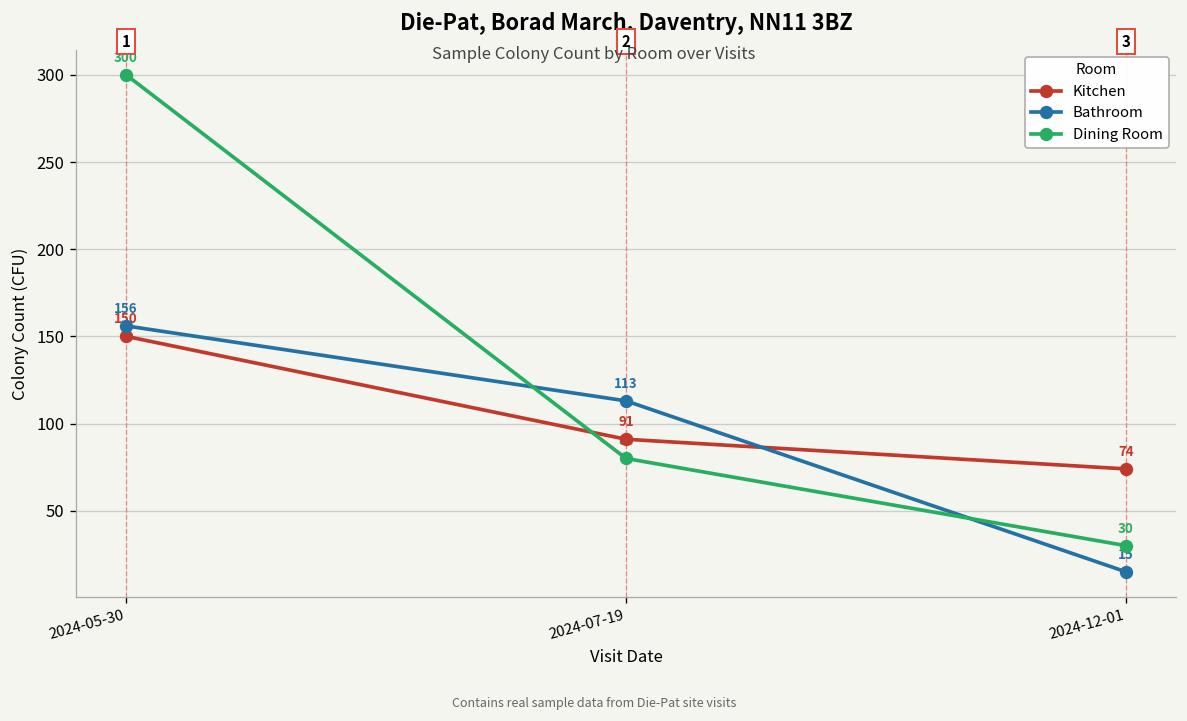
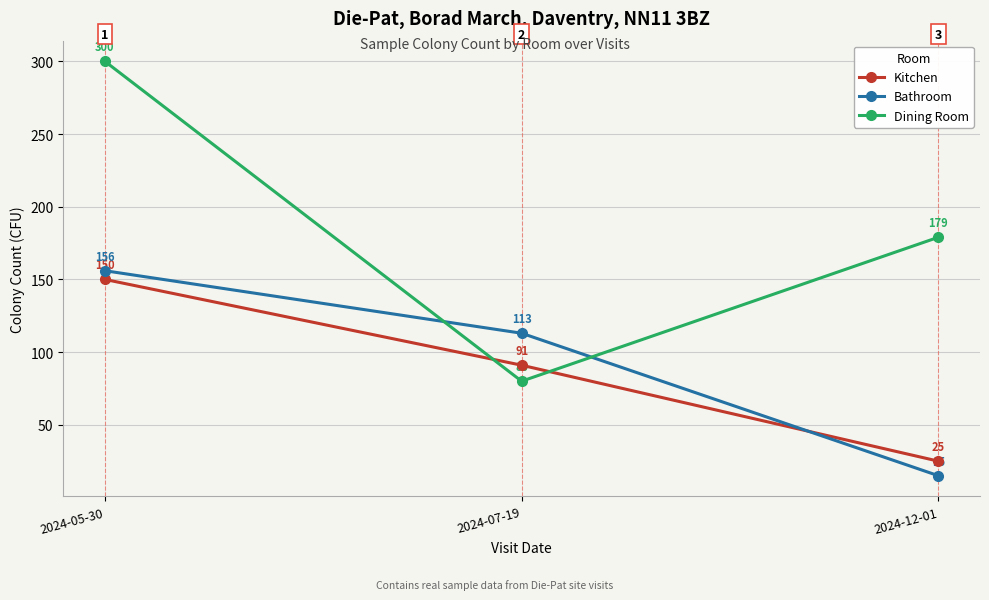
  {
    "Kitchen": {
      "2024-07-19": 91,
-     "2024-12-01": 74
+     "2024-12-01": 25
    },
    "Bathroom": {
      "2024-07-19": 113
    },
    "Dining Room": {
-     "2024-12-01": 30
+     "2024-12-01": 179
    }
  }
